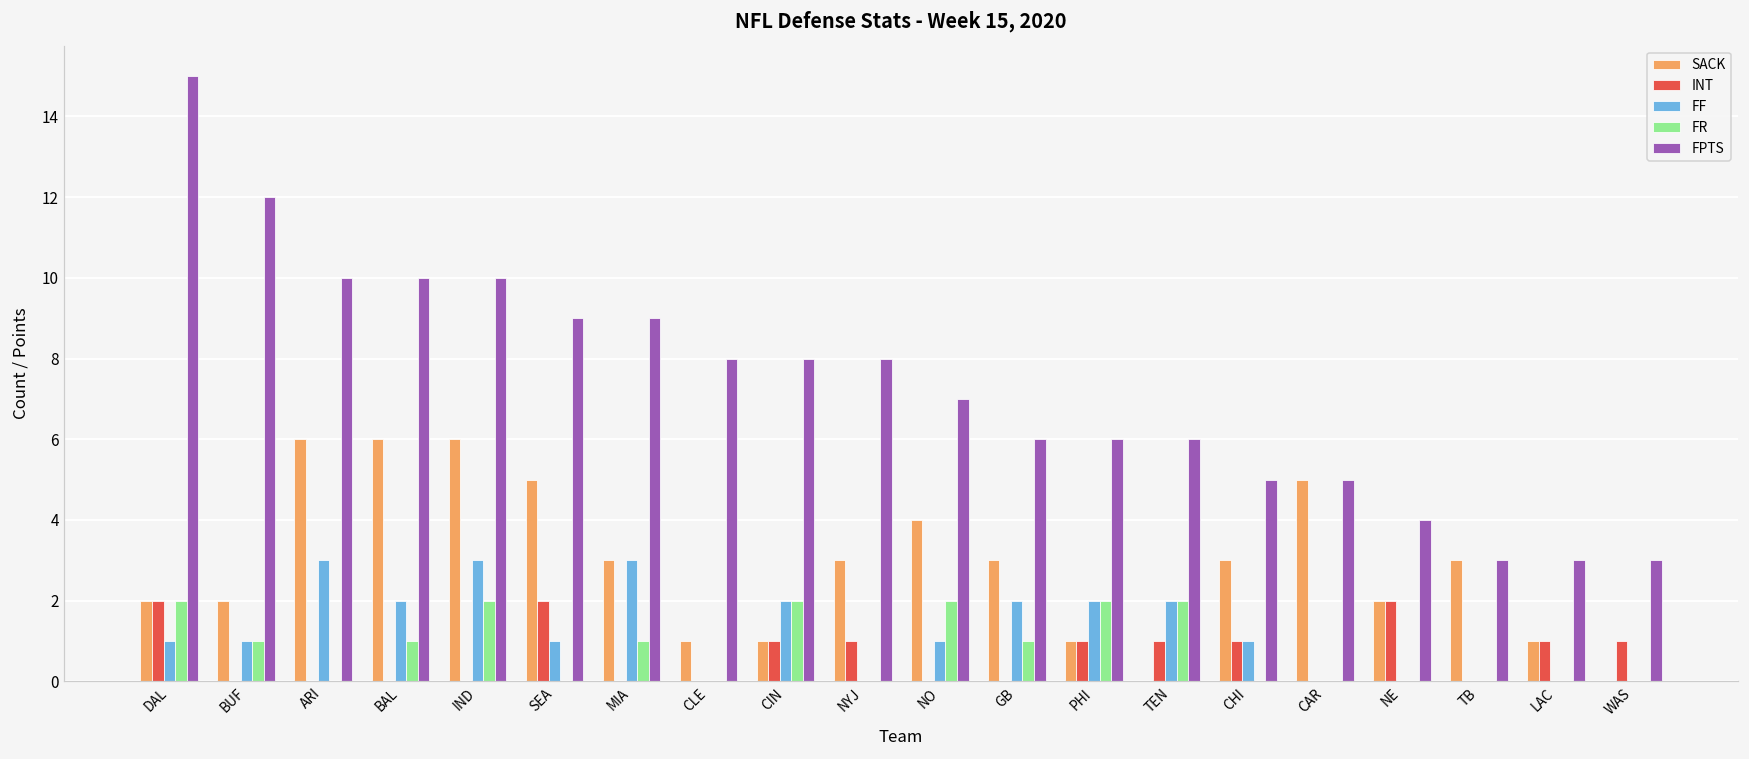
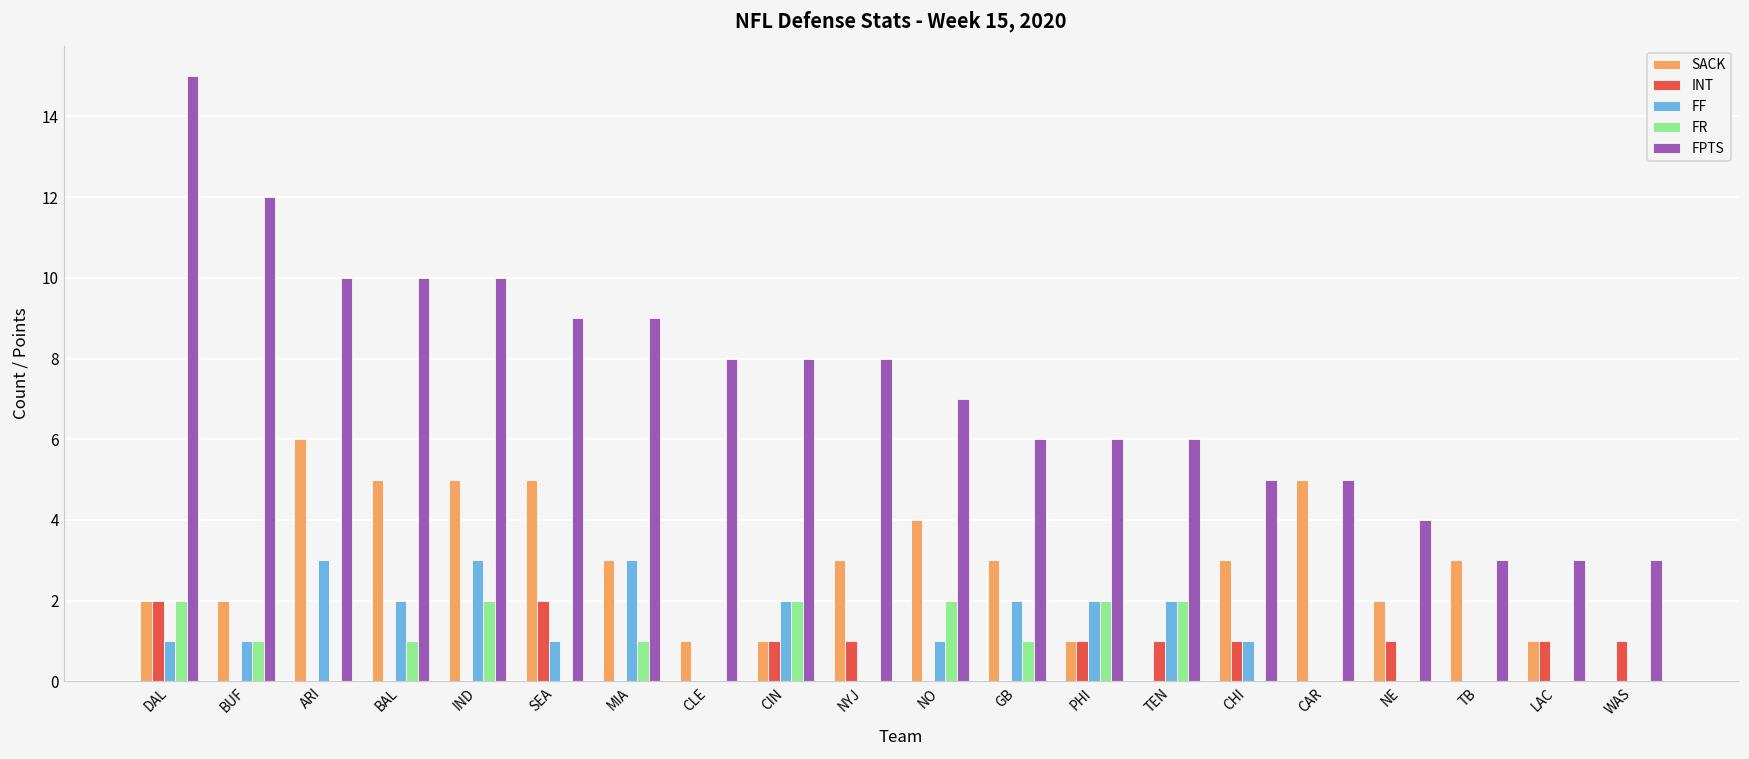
  {
    "SACK": {
      "DAL": 2,
      "BUF": 2,
      "ARI": 6,
-     "BAL": 6,
-     "IND": 6,
+     "BAL": 5,
+     "IND": 5,
      "SEA": 5,
      "MIA": 3,
      "CLE": 1,
      "CIN": 1,
      "NYJ": 3,
      "NO": 4,
      "GB": 3,
      "PHI": 1,
      "TEN": 0,
      "CHI": 3,
      "CAR": 5,
      "NE": 2,
      "TB": 3,
      "LAC": 1,
      "WAS": 0
    },
    "INT": {
      "DAL": 2,
      "BUF": 0,
      "ARI": 0,
      "BAL": 0,
      "IND": 0,
      "SEA": 2,
      "MIA": 0,
      "CLE": 0,
      "CIN": 1,
      "NYJ": 1,
      "NO": 0,
      "GB": 0,
      "PHI": 1,
      "TEN": 1,
      "CHI": 1,
      "CAR": 0,
-     "NE": 2,
+     "NE": 1,
      "TB": 0,
      "LAC": 1,
      "WAS": 1
    },
    "FF": {
      "DAL": 1,
      "BUF": 1,
      "ARI": 3,
      "BAL": 2,
      "IND": 3,
      "SEA": 1,
      "MIA": 3,
      "CLE": 0,
      "CIN": 2,
      "NYJ": 0,
      "NO": 1,
      "GB": 2,
      "PHI": 2,
      "TEN": 2,
      "CHI": 1,
      "CAR": 0,
      "NE": 0,
      "TB": 0,
      "LAC": 0,
      "WAS": 0
    },
    "FR": {
      "DAL": 2,
      "BUF": 1,
      "ARI": 0,
      "BAL": 1,
      "IND": 2,
      "SEA": 0,
      "MIA": 1,
      "CLE": 0,
      "CIN": 2,
      "NYJ": 0,
      "NO": 2,
      "GB": 1,
      "PHI": 2,
      "TEN": 2,
      "CHI": 0,
      "CAR": 0,
      "NE": 0,
      "TB": 0,
      "LAC": 0,
      "WAS": 0
    },
    "FPTS": {
      "DAL": 15,
      "BUF": 12,
      "ARI": 10,
      "BAL": 10,
      "IND": 10,
      "SEA": 9,
      "MIA": 9,
      "CLE": 8,
      "CIN": 8,
      "NYJ": 8,
      "NO": 7,
      "GB": 6,
      "PHI": 6,
      "TEN": 6,
      "CHI": 5,
      "CAR": 5,
      "NE": 4,
      "TB": 3,
      "LAC": 3,
      "WAS": 3
    }
  }
